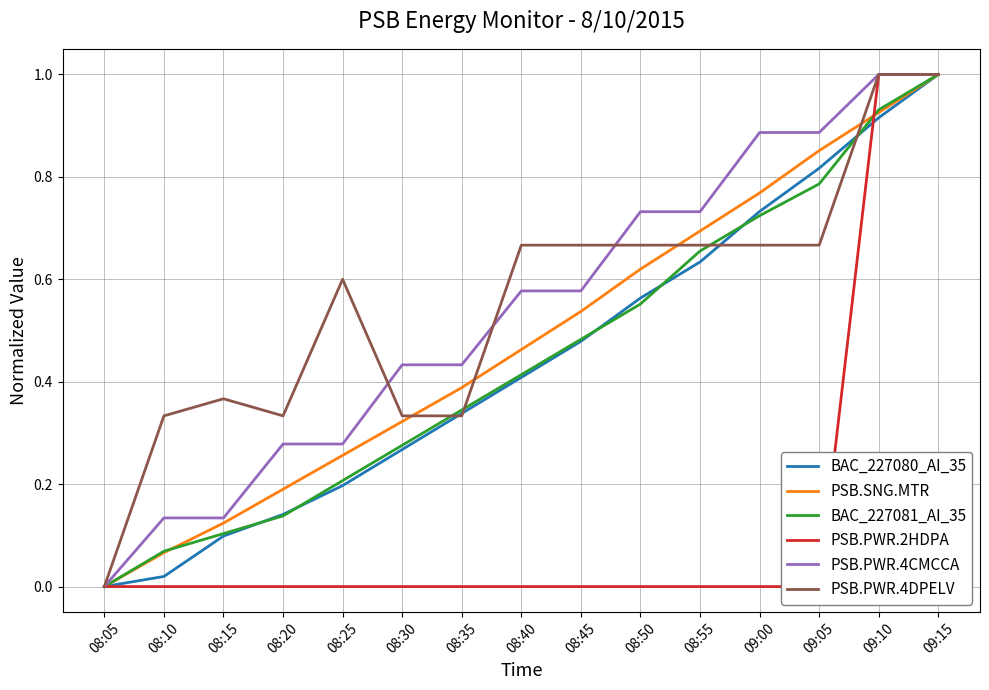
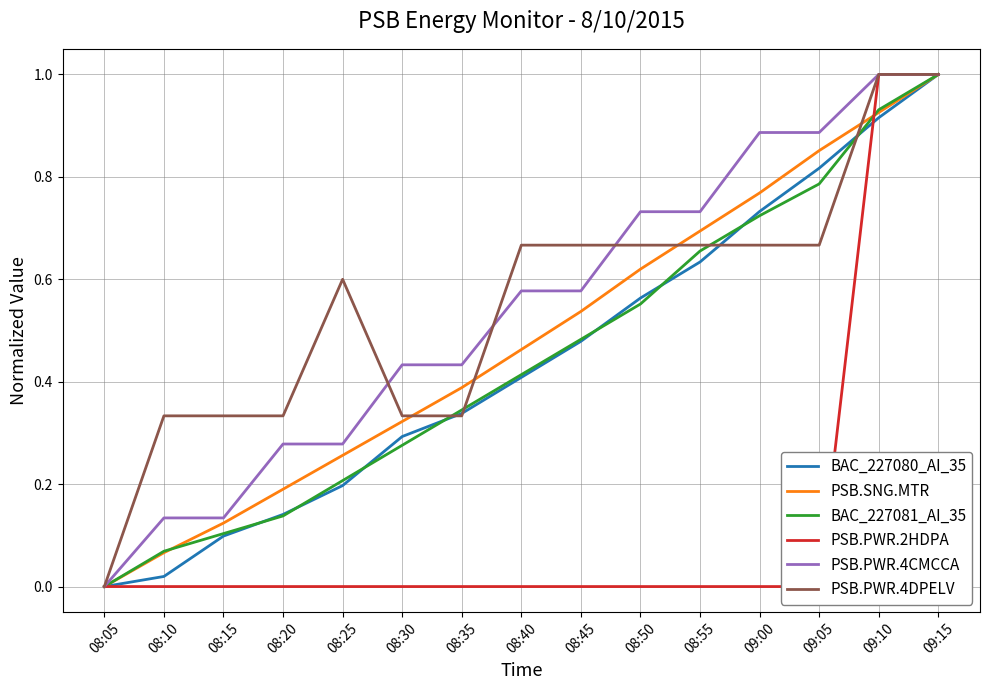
  {
    "BAC_227080_AI_35": {
      "08:10": 0.02,
      "08:25": 0.20,
-     "08:30": 0.27,
+     "08:30": 0.29,
      "08:40": 0.41,
      "08:50": 0.56,
      "08:55": 0.63,
      "09:00": 0.73,
      "09:05": 0.82,
      "09:10": 0.92
    },
    "PSB.SNG.MTR": {
      "08:15": 0.12,
      "08:20": 0.19,
      "08:25": 0.26,
      "08:30": 0.32,
      "08:35": 0.39,
      "08:40": 0.46,
      "08:45": 0.54,
      "08:50": 0.62,
      "08:55": 0.69,
      "09:00": 0.77,
      "09:05": 0.85,
      "09:10": 0.93
    },
    "BAC_227081_AI_35": {
      "08:25": 0.21,
      "08:30": 0.28,
      "08:35": 0.34,
      "08:40": 0.41,
      "08:50": 0.55,
      "08:55": 0.66,
      "09:00": 0.72,
      "09:05": 0.79,
      "09:10": 0.93
    },
    "PSB.PWR.2HDPA": {
      "08:10": 0.00,
      "08:15": 0.00,
      "08:20": 0.00,
      "08:25": 0.00,
      "08:30": 0.00,
      "08:35": 0.00,
      "08:40": 0.00,
      "08:45": 0.00,
      "08:50": 0.00,
      "08:55": 0.00,
      "09:00": 0.00
    },
    "PSB.PWR.4CMCCA": {
      "08:10": 0.13,
      "08:15": 0.13,
      "08:20": 0.28,
      "08:25": 0.28,
      "08:30": 0.43,
      "08:35": 0.43,
      "08:40": 0.58,
      "08:45": 0.58,
      "08:50": 0.73,
      "08:55": 0.73,
      "09:00": 0.89,
      "09:05": 0.89
    },
    "PSB.PWR.4DPELV": {
      "08:10": 0.33,
-     "08:15": 0.37,
+     "08:15": 0.33,
      "08:20": 0.33,
      "08:25": 0.60,
      "08:30": 0.33,
      "08:40": 0.67,
      "08:45": 0.67,
      "08:50": 0.67,
      "08:55": 0.67,
      "09:00": 0.67,
      "09:05": 0.67
    }
  }
